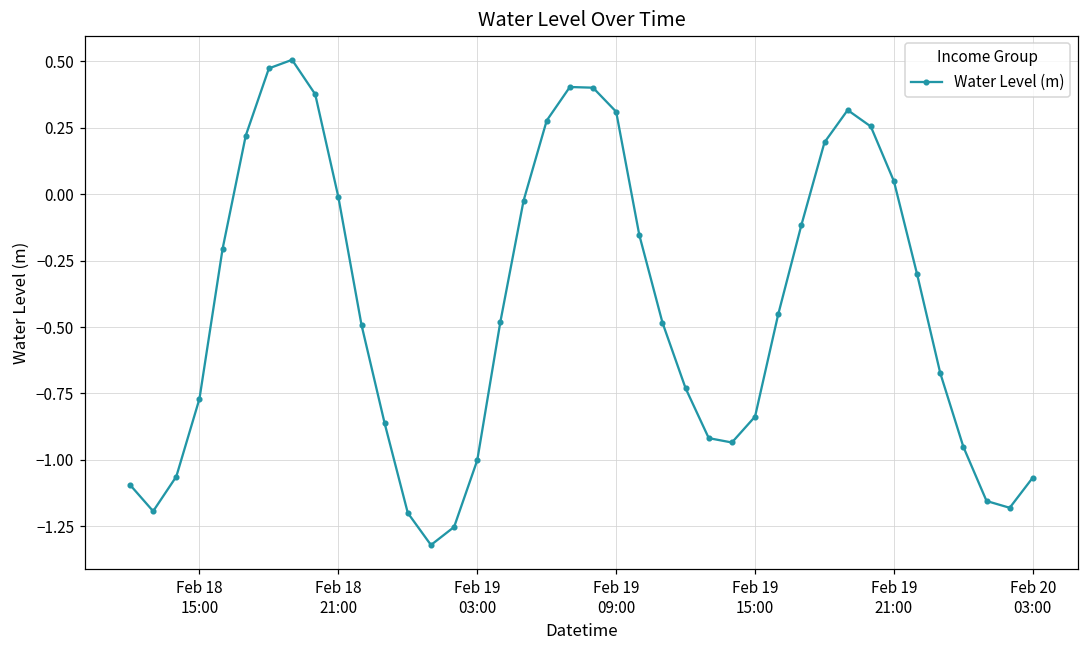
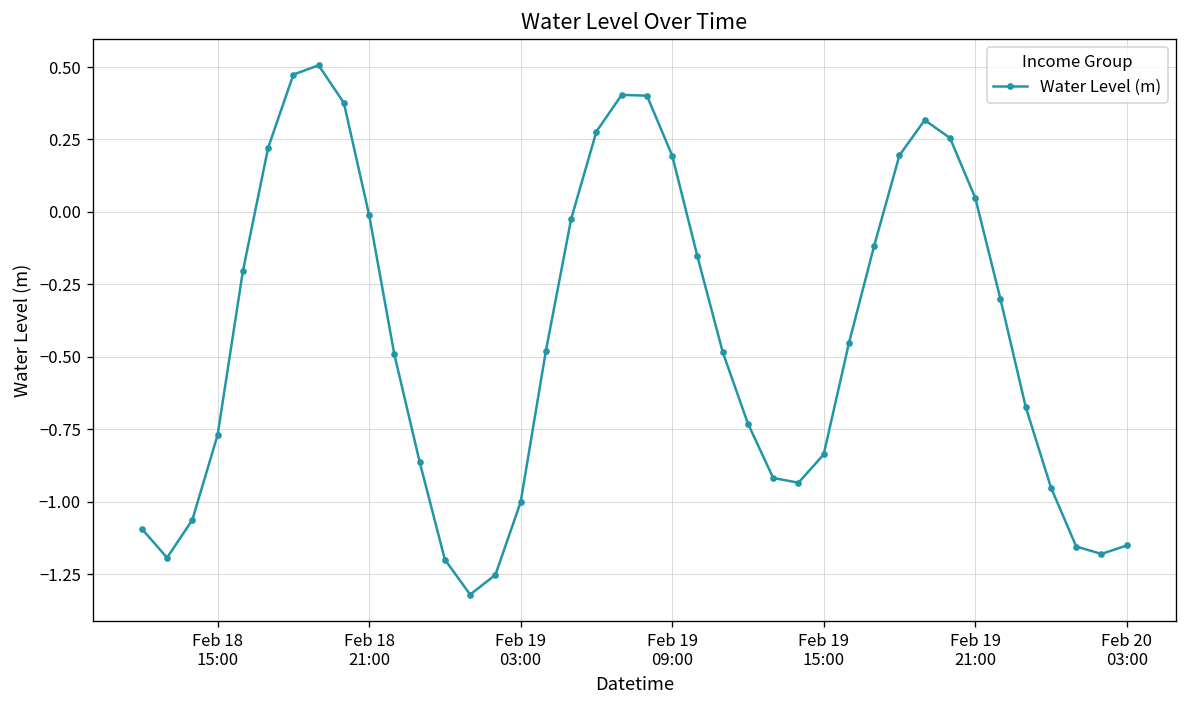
  {
    "Feb 18 15:00": -0.77,
    "Feb 18 21:00": -0.01,
    "Feb 19 03:00": -1.00,
-   "Feb 19 09:00": 0.31,
+   "Feb 19 09:00": 0.19,
    "Feb 19 15:00": -0.84,
    "Feb 19 21:00": 0.05,
-   "Feb 20 03:00": -1.07
+   "Feb 20 03:00": -1.15
  }
